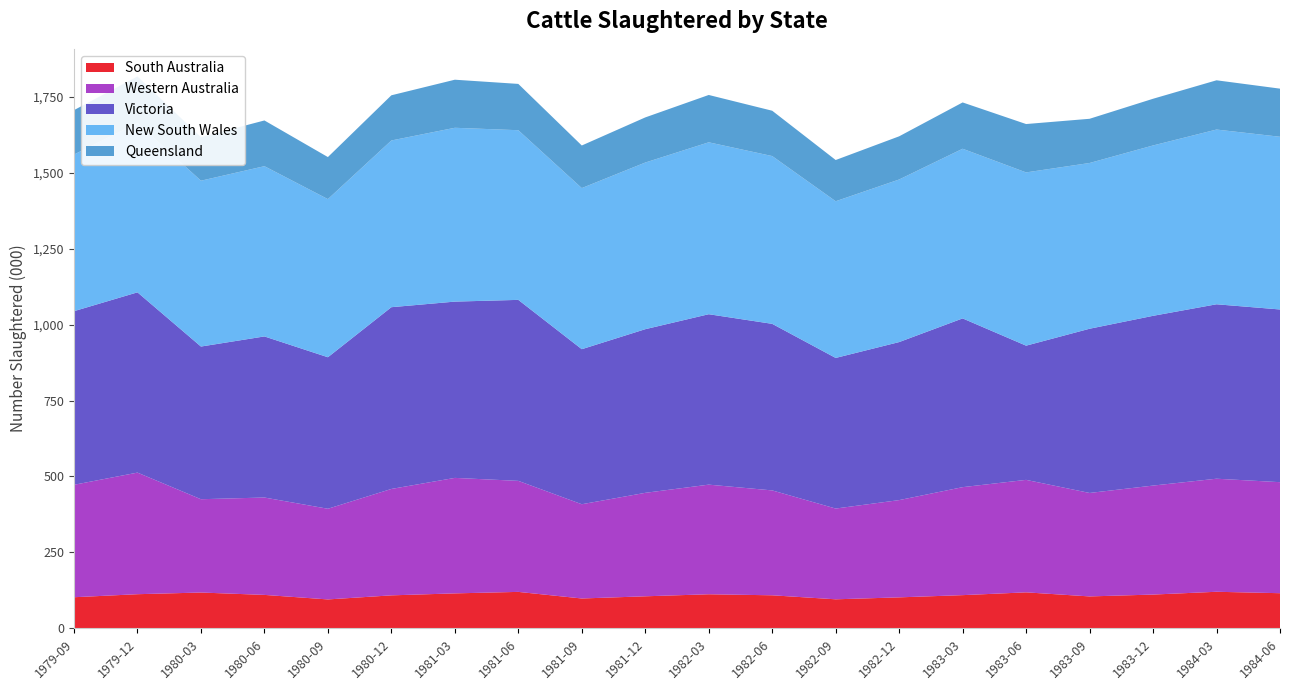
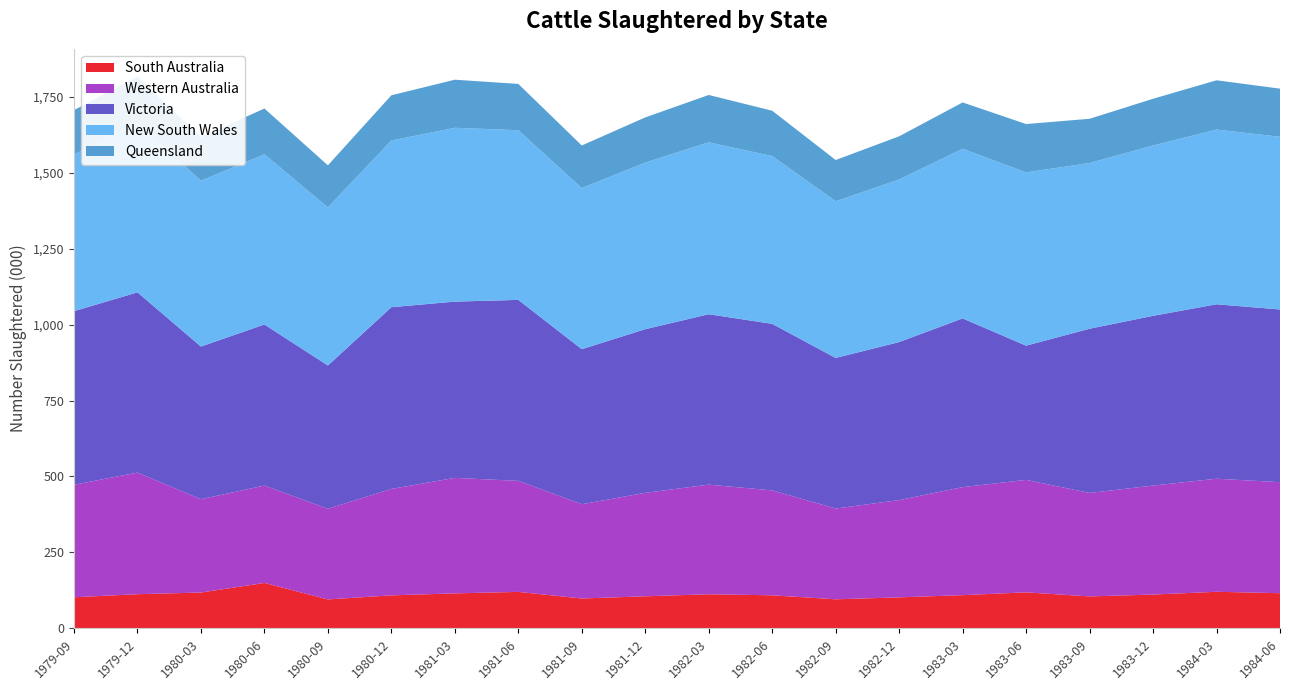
  {
    "South Australia": {
      "1979-09": 100,
      "1979-12": 110,
      "1980-03": 120,
-     "1980-06": 110,
+     "1980-06": 150,
      "1980-09": 100,
      "1980-12": 110,
      "1981-03": 120,
      "1981-06": 120,
      "1981-09": 100,
      "1981-12": 110,
      "1982-03": 110,
      "1982-06": 110,
      "1982-09": 100,
      "1982-12": 100,
      "1983-03": 110,
      "1983-06": 120,
      "1983-09": 110,
      "1983-12": 110,
      "1984-03": 120,
      "1984-06": 120
    },
    "Western Australia": {
      "1979-09": 370,
      "1979-12": 400,
      "1980-03": 310,
      "1980-06": 320,
      "1980-09": 300,
      "1980-12": 350,
      "1981-03": 380,
      "1981-06": 370,
      "1981-09": 310,
      "1981-12": 340,
      "1982-03": 360,
      "1982-06": 350,
      "1982-09": 300,
      "1982-12": 320,
      "1983-03": 360,
      "1983-06": 370,
      "1983-09": 340,
      "1983-12": 360,
      "1984-03": 370,
      "1984-06": 370
    },
    "Victoria": {
      "1979-09": 570,
      "1979-12": 590,
      "1980-03": 500,
      "1980-06": 530,
-     "1980-09": 500,
+     "1980-09": 470,
      "1980-12": 600,
      "1981-03": 580,
      "1981-06": 600,
      "1981-09": 510,
      "1981-12": 540,
      "1982-03": 560,
      "1982-06": 550,
      "1982-09": 500,
      "1982-12": 520,
      "1983-03": 560,
      "1983-06": 440,
      "1983-09": 540,
      "1983-12": 560,
      "1984-03": 570,
      "1984-06": 570
    }
  }
